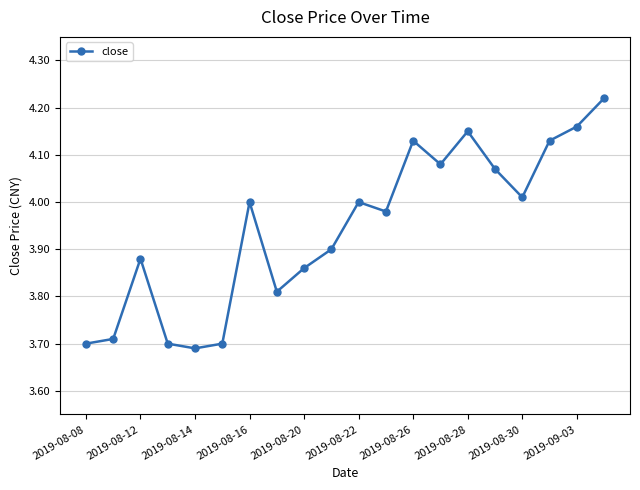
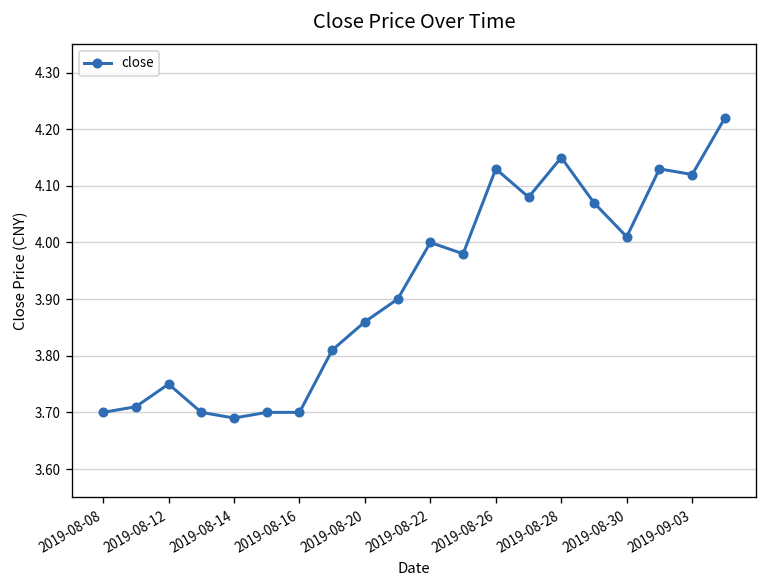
  {
    "2019-08-08": 3.70,
-   "2019-08-12": 3.88,
+   "2019-08-12": 3.75,
    "2019-08-14": 3.69,
-   "2019-08-16": 4.0,
+   "2019-08-16": 3.7,
    "2019-08-20": 3.86,
    "2019-08-22": 4.00,
    "2019-08-26": 4.13,
    "2019-08-28": 4.15,
    "2019-08-30": 4.01,
-   "2019-09-03": 4.16
+   "2019-09-03": 4.12
  }
